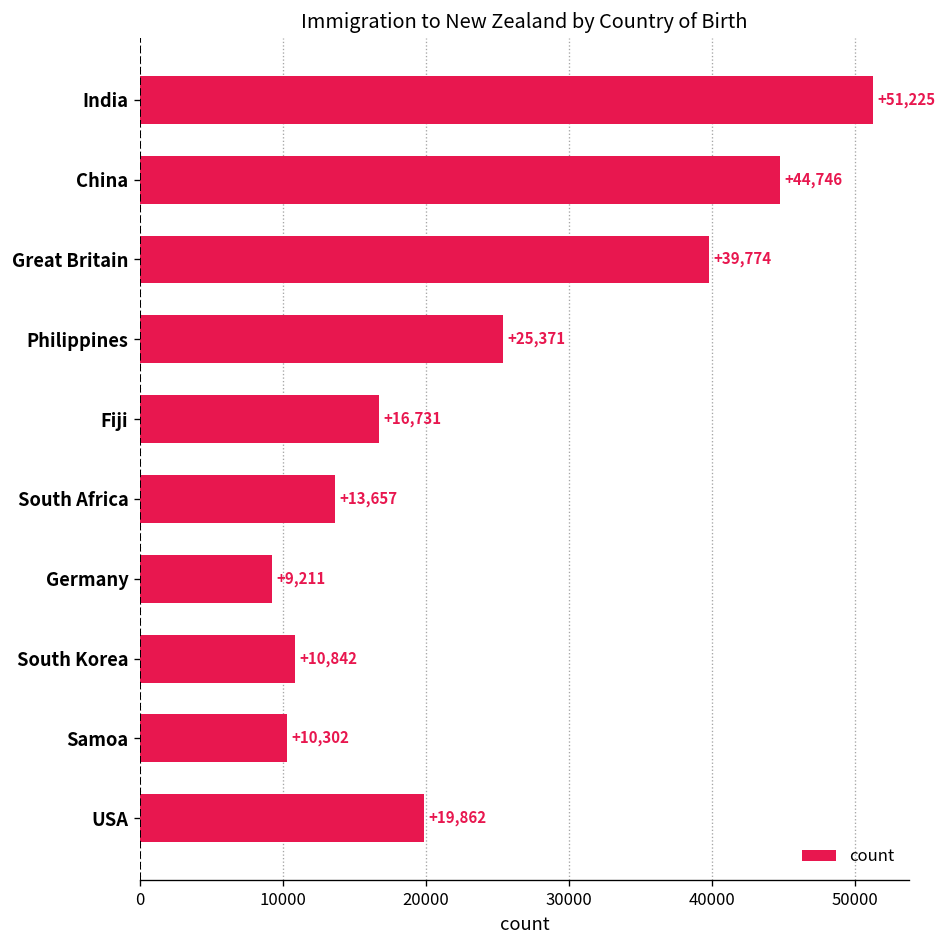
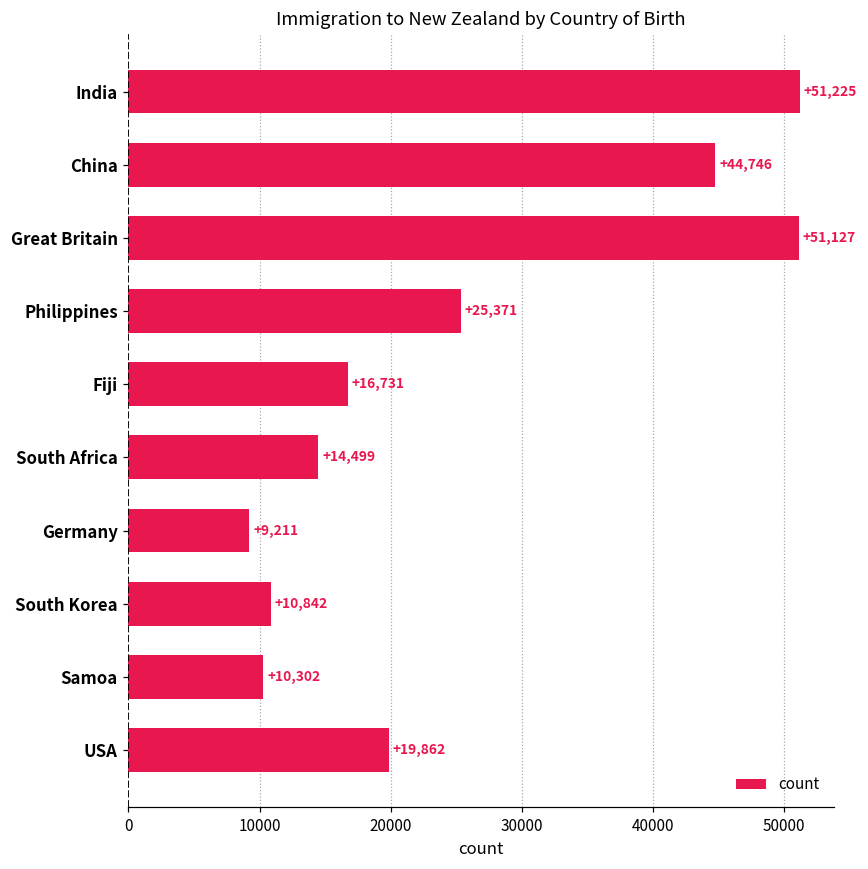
  {
    "India": "+51,225",
    "China": "+44,746",
-   "Great Britain": "+39,774",
+   "Great Britain": "+51,127",
    "Philippines": "+25,371",
    "Fiji": "+16,731",
-   "South Africa": "+13,657",
+   "South Africa": "+14,499",
    "Germany": "+9,211",
    "South Korea": "+10,842",
    "Samoa": "+10,302",
    "USA": "+19,862"
  }
